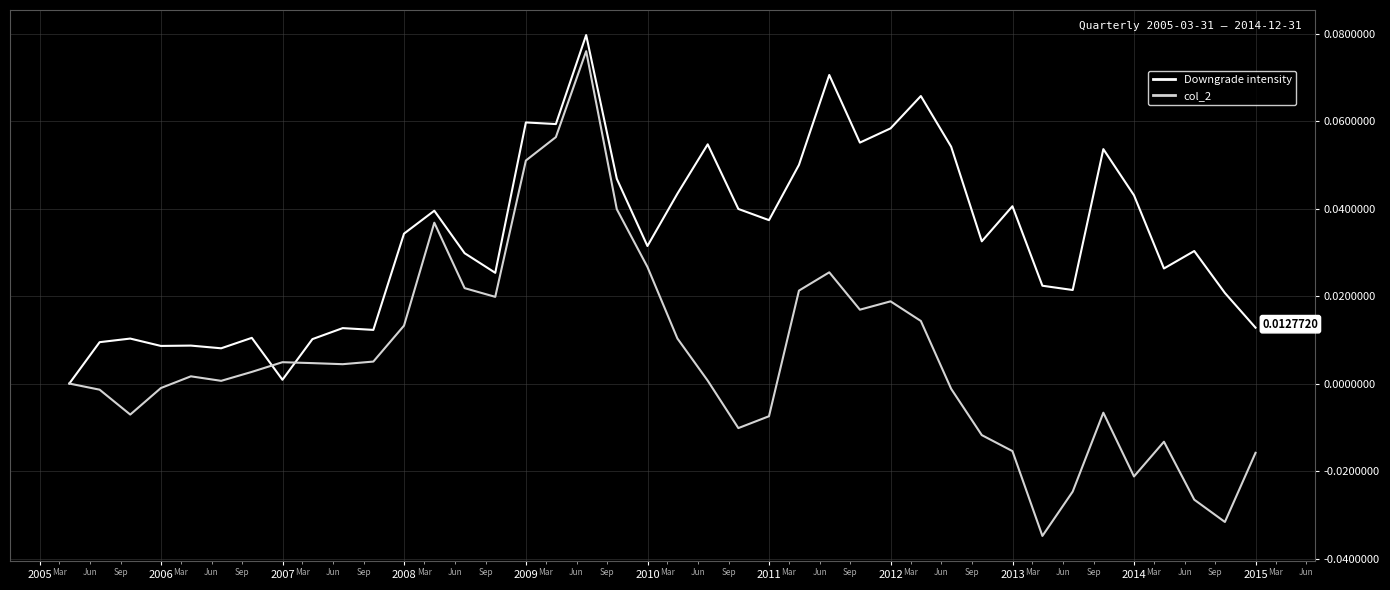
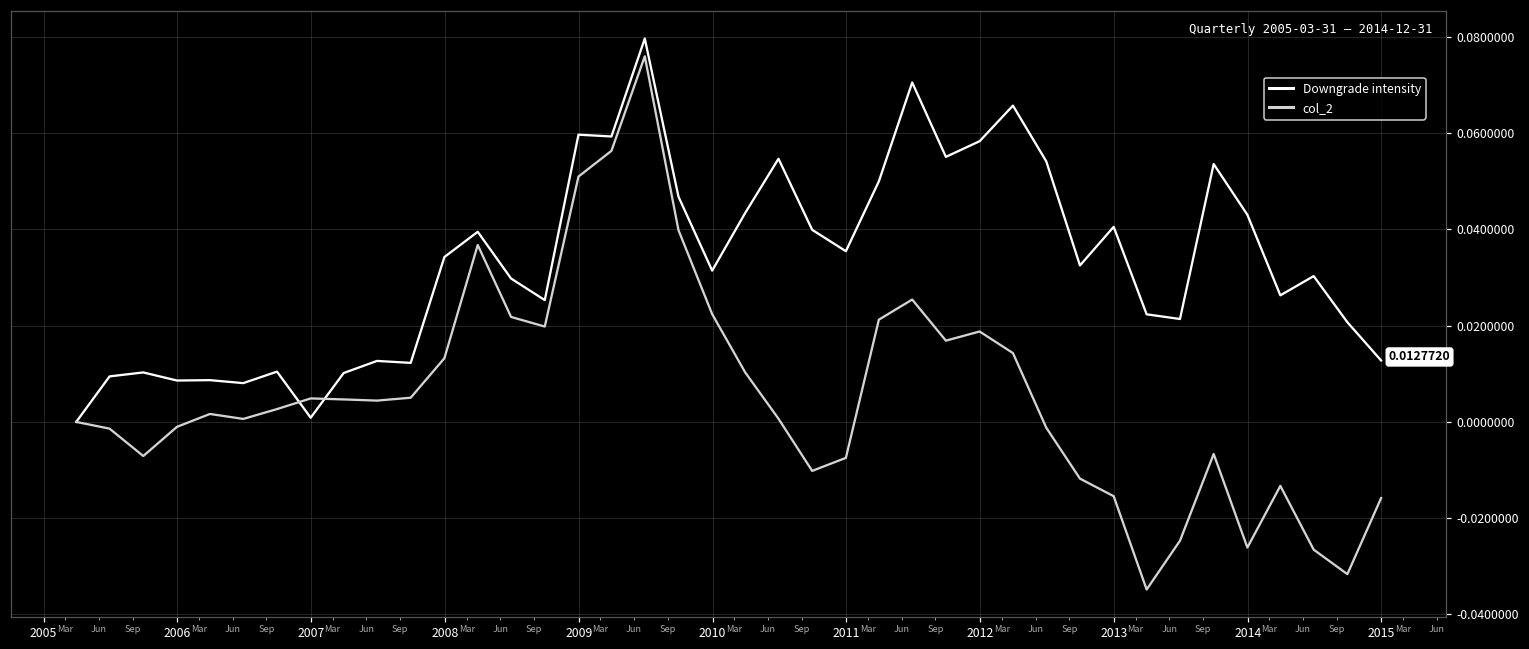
  {
    "Downgrade intensity": {
      "2006": 0.009,
      "2007": 0.001,
      "2008": 0.034,
      "2009": 0.060,
      "2010": 0.031,
-     "2011": 0.037,
+     "2011": 0.035,
      "2012": 0.058,
      "2013": 0.041,
      "2014": 0.043
    },
    "col_2": {
      "2006": -0.001,
      "2007": 0.005,
      "2008": 0.013,
      "2009": 0.051,
-     "2010": 0.027,
+     "2010": 0.022,
      "2011": -0.007,
      "2012": 0.019,
      "2013": -0.015,
-     "2014": -0.021,
+     "2014": -0.026,
      "2015": -0.016
    }
  }
